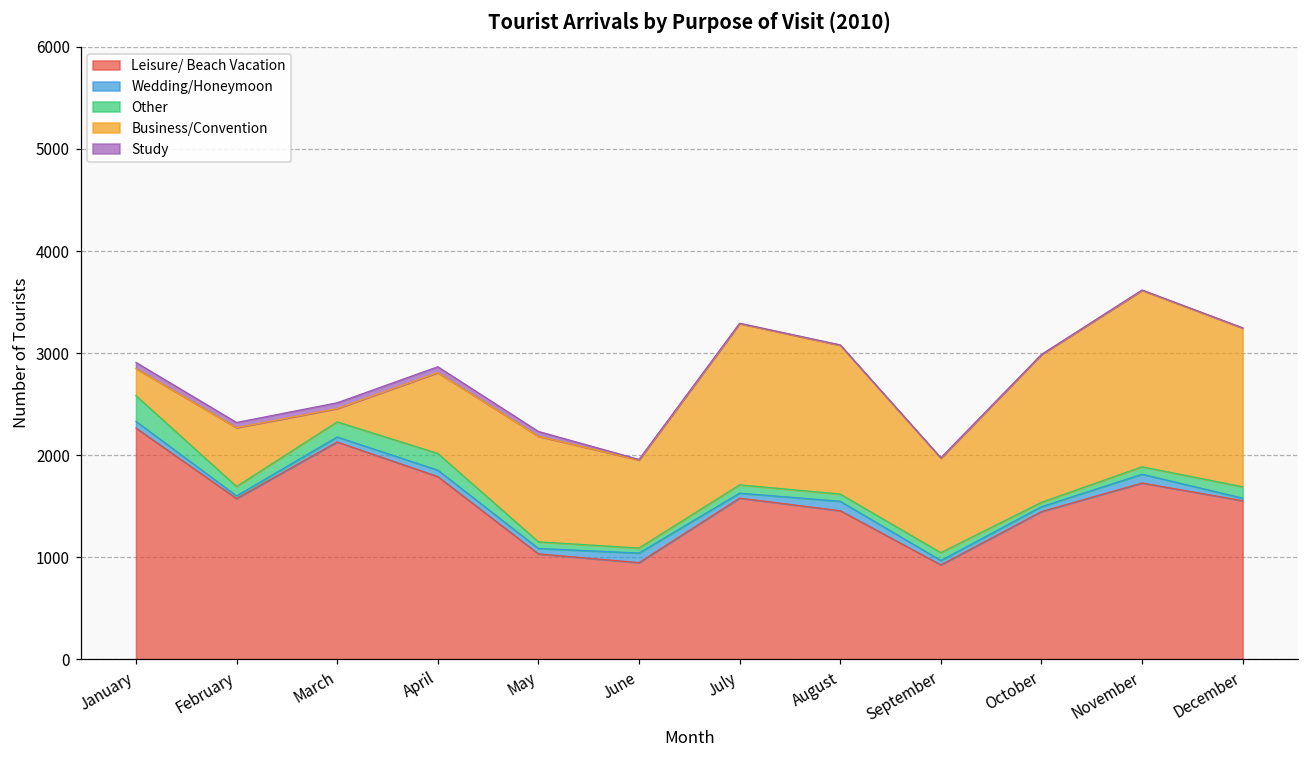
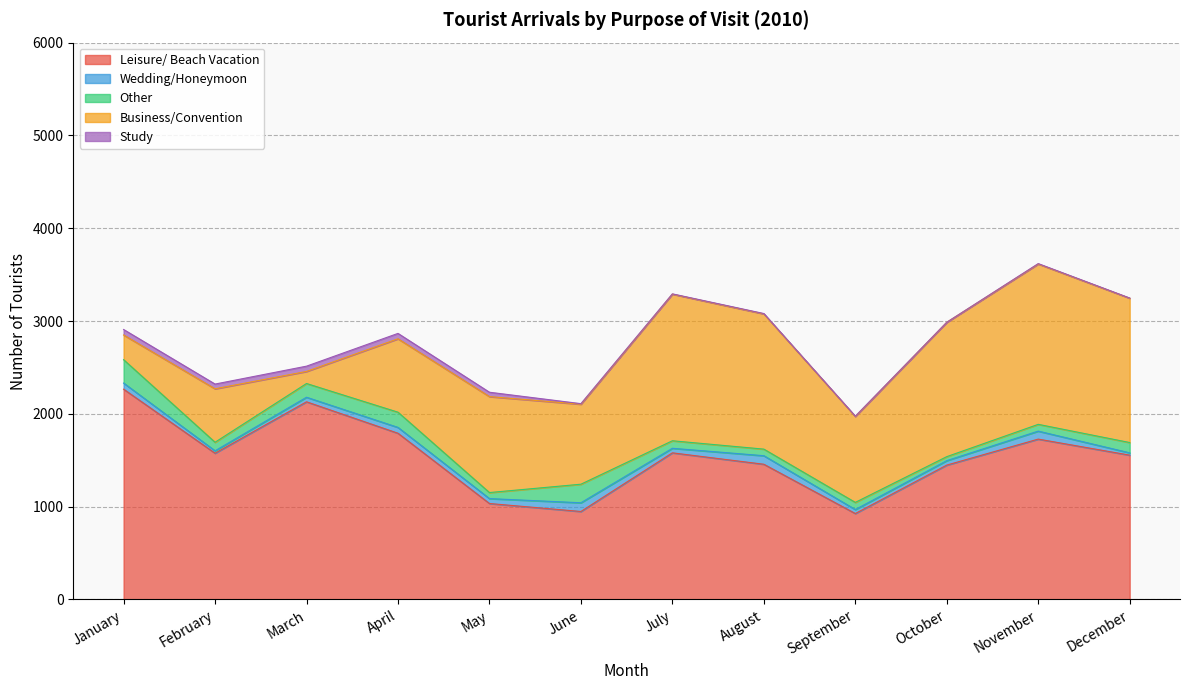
  {
    "Leisure/ Beach Vacation": {
      "January": 2300,
      "March": 2100,
      "April": 1800,
      "May": 1000,
      "June": 900,
      "July": 1600,
      "August": 1500,
      "September": 900,
      "October": 1400,
      "November": 1700
    },
    "Wedding/Honeymoon": {
      "January": 100,
      "March": 0,
      "April": 100,
      "May": 100,
      "June": 100,
      "July": 0,
      "August": 100,
      "September": 0,
      "October": 0,
      "November": 100
    },
    "Other": {
      "January": 300,
      "February": 100,
      "March": 100,
      "April": 200,
      "May": 100,
-     "June": 0,
+     "June": 200,
      "July": 100,
      "August": 100,
      "September": 100,
      "October": 0,
      "November": 100,
      "December": 100
    },
    "Business/Convention": {
      "January": 300,
      "February": 600,
      "March": 100,
      "April": 800,
      "May": 1000
    },
    "Study": {
      "January": 100,
      "February": 100,
      "March": 100,
      "April": 100,
      "May": 0
    }
  }
